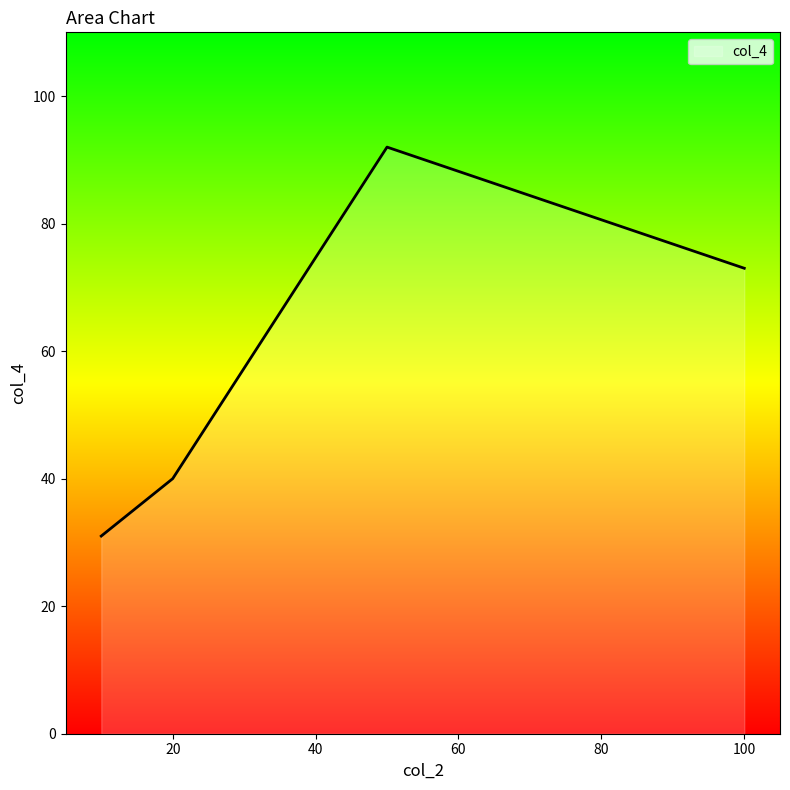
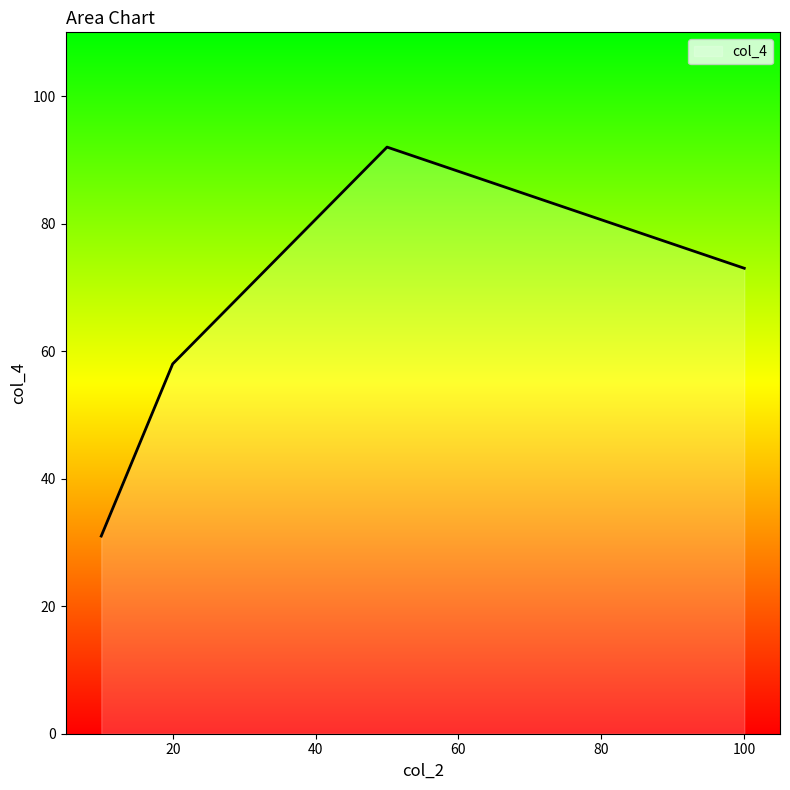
  {
-   "20": 40,
+   "20": 58,
    "100": 73
  }
